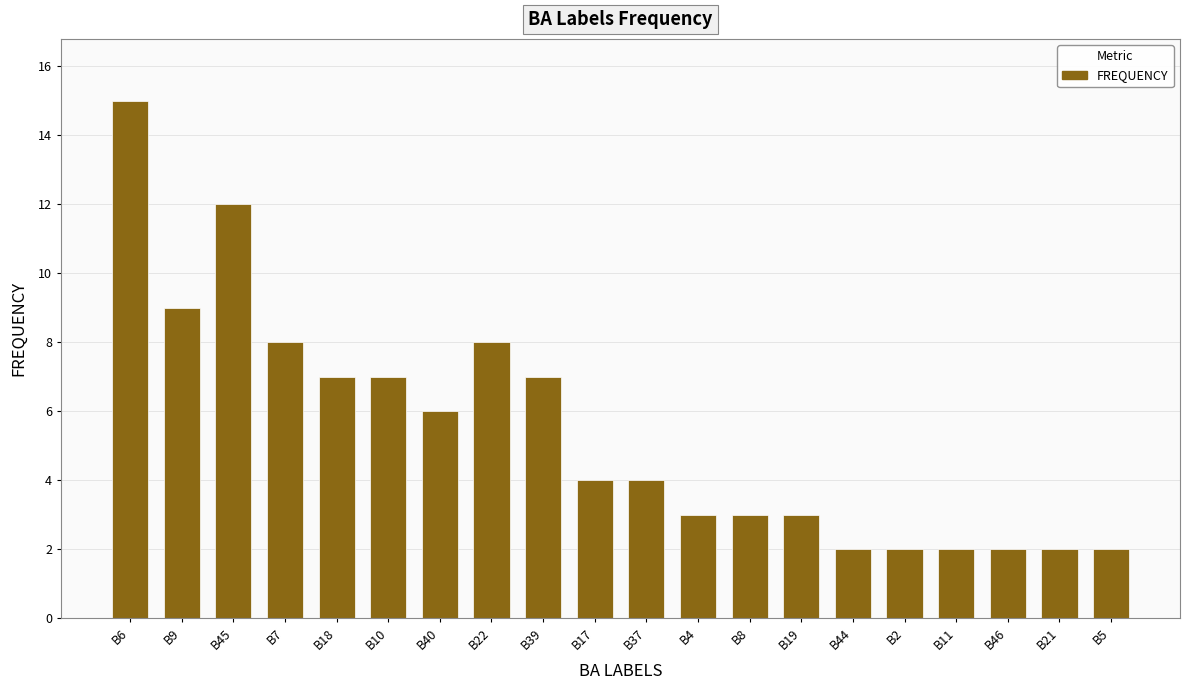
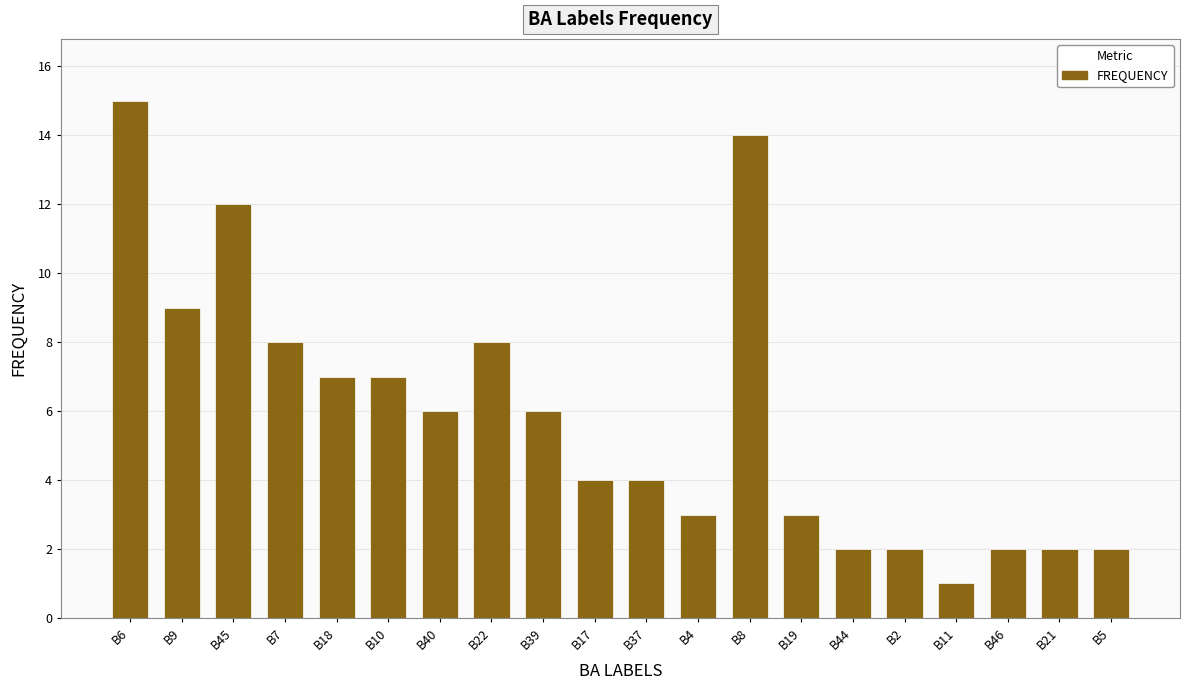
  {
    "B6": 15,
    "B9": 9,
    "B45": 12,
    "B7": 8,
    "B18": 7,
    "B10": 7,
    "B40": 6,
    "B22": 8,
-   "B39": 7,
+   "B39": 6,
    "B17": 4,
    "B37": 4,
    "B4": 3,
-   "B8": 3,
+   "B8": 14,
    "B19": 3,
    "B44": 2,
    "B2": 2,
-   "B11": 2,
+   "B11": 1,
    "B46": 2,
    "B21": 2,
    "B5": 2
  }
